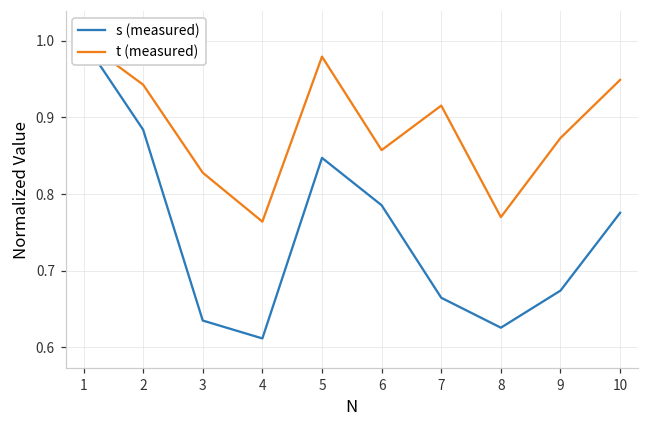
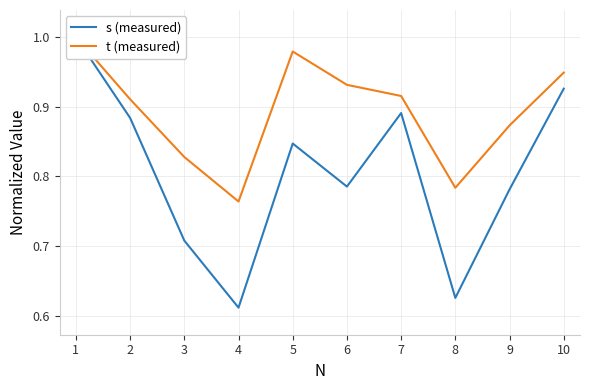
  {
    "s (measured)": {
      "2": 0.88,
-     "3": 0.63,
+     "3": 0.71,
      "4": 0.61,
      "5": 0.85,
      "6": 0.79,
-     "7": 0.66,
+     "7": 0.89,
      "8": 0.63,
-     "9": 0.67,
-     "10": 0.78
+     "9": 0.78,
+     "10": 0.93
    },
    "t (measured)": {
-     "2": 0.94,
+     "2": 0.91,
      "3": 0.83,
      "4": 0.76,
      "5": 0.98,
-     "6": 0.86,
+     "6": 0.93,
      "7": 0.92,
-     "8": 0.77,
+     "8": 0.78,
      "9": 0.87,
      "10": 0.95
    }
  }
